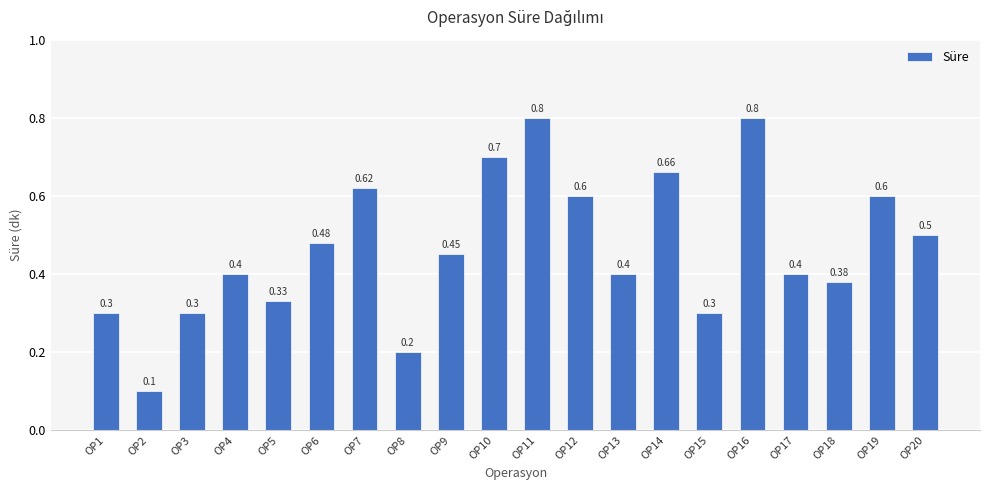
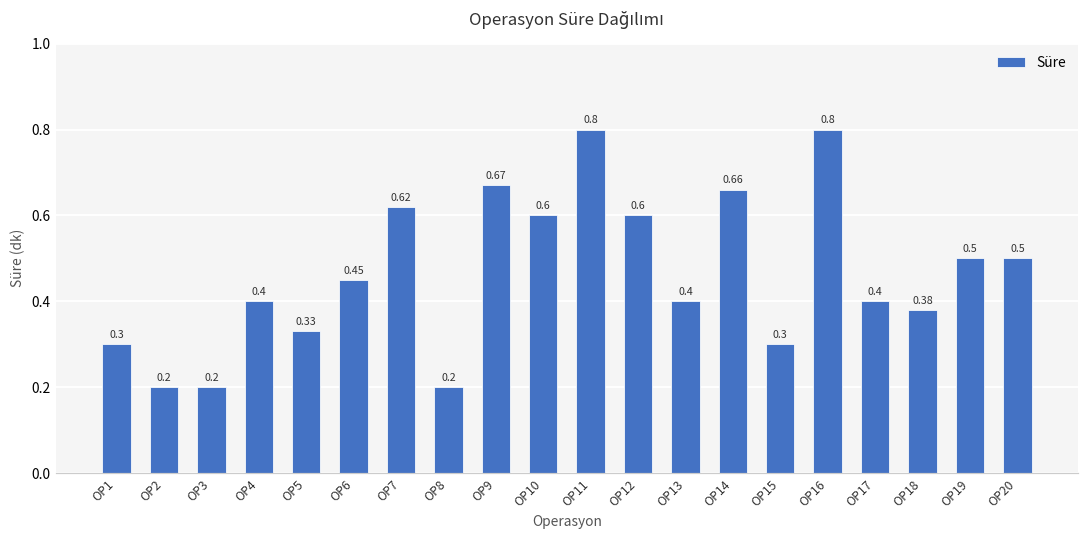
  {
    "OP1": 0.3,
-   "OP2": 0.1,
-   "OP3": 0.3,
+   "OP2": 0.2,
+   "OP3": 0.2,
    "OP4": 0.4,
    "OP5": 0.33,
-   "OP6": 0.48,
+   "OP6": 0.45,
    "OP7": 0.62,
    "OP8": 0.2,
-   "OP9": 0.45,
-   "OP10": 0.7,
+   "OP9": 0.67,
+   "OP10": 0.6,
    "OP11": 0.8,
    "OP12": 0.6,
    "OP13": 0.4,
    "OP14": 0.66,
    "OP15": 0.3,
    "OP16": 0.8,
    "OP17": 0.4,
    "OP18": 0.38,
-   "OP19": 0.6,
+   "OP19": 0.5,
    "OP20": 0.5
  }
